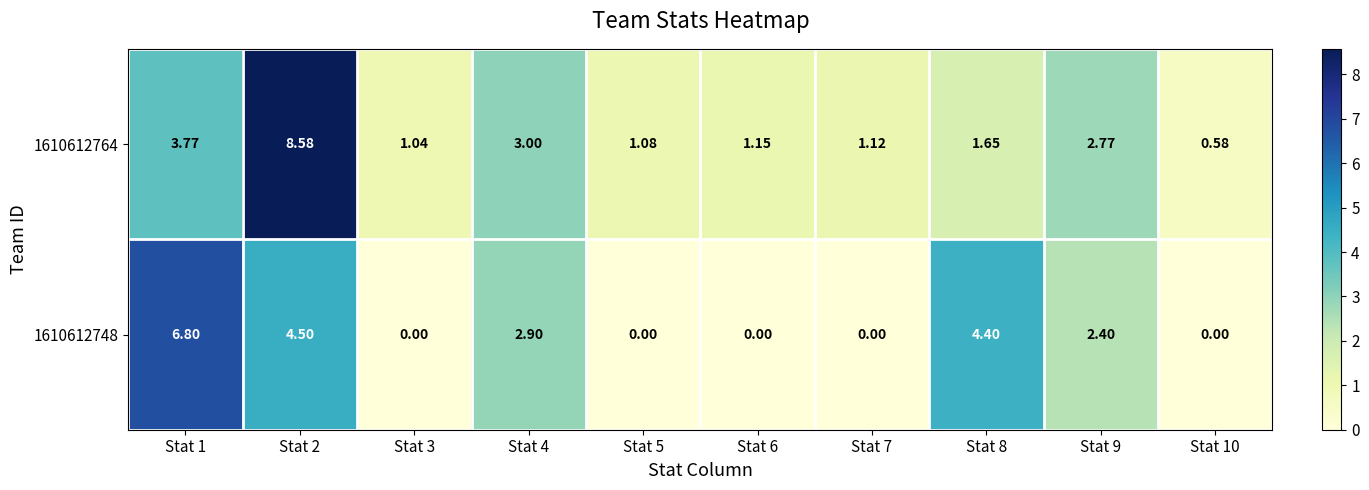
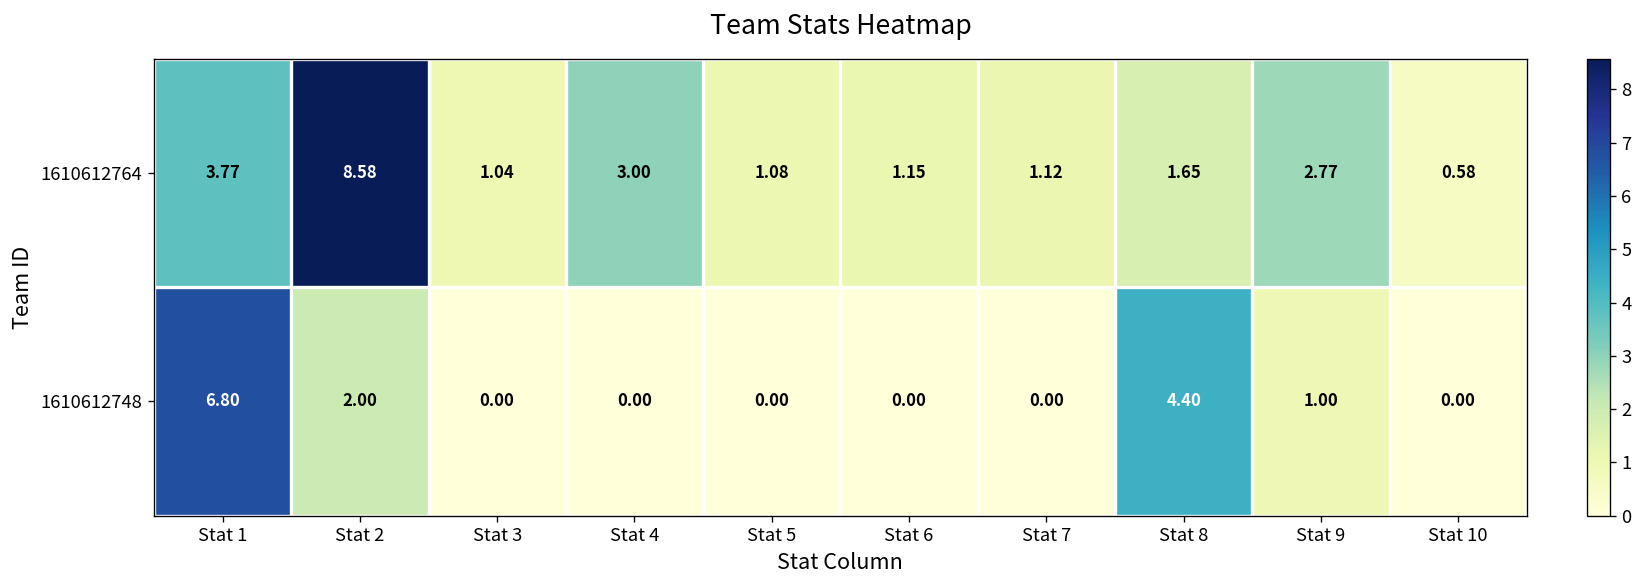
  {
    "1610612764": {
      "Stat 1": 3.77,
      "Stat 2": 8.58,
      "Stat 3": 1.04,
      "Stat 4": 3.00,
      "Stat 5": 1.08,
      "Stat 6": 1.15,
      "Stat 7": 1.12,
      "Stat 8": 1.65,
      "Stat 9": 2.77,
      "Stat 10": 0.58
    },
    "1610612748": {
      "Stat 1": 6.80,
-     "Stat 2": 4.50,
+     "Stat 2": 2.00,
      "Stat 3": 0.00,
-     "Stat 4": 2.90,
+     "Stat 4": 0.00,
      "Stat 5": 0.00,
      "Stat 6": 0.00,
      "Stat 7": 0.00,
      "Stat 8": 4.40,
-     "Stat 9": 2.40,
+     "Stat 9": 1.00,
      "Stat 10": 0.00
    }
  }
